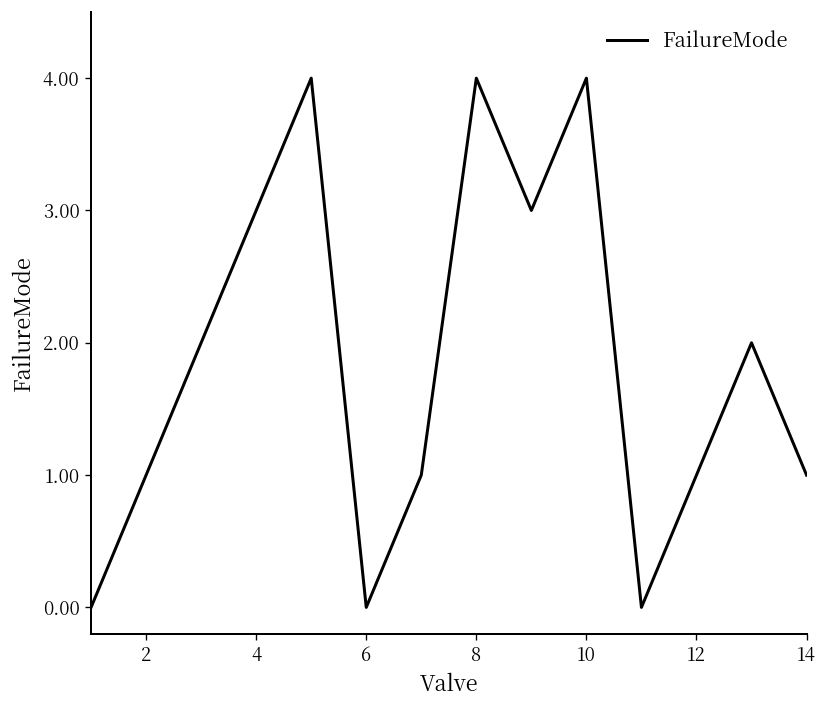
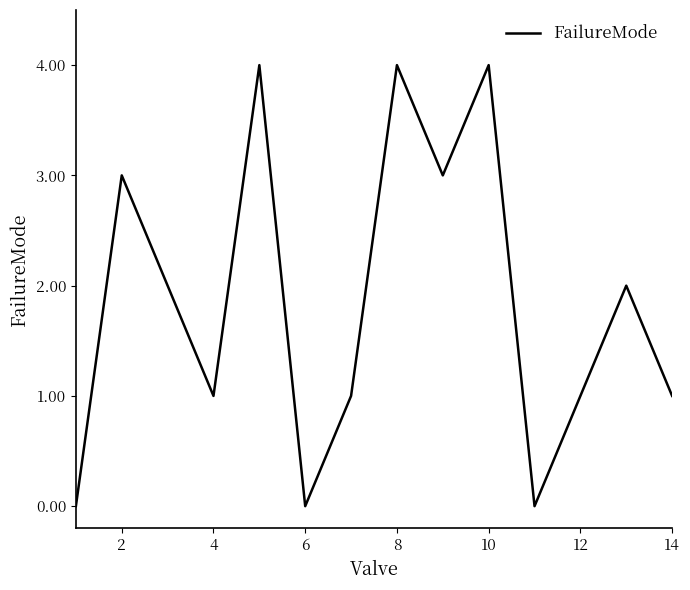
  {
-   "2": 1,
-   "4": 3,
+   "2": 3,
+   "4": 1,
    "6": 0,
    "8": 4,
    "10": 4,
    "12": 1,
    "14": 1
  }
